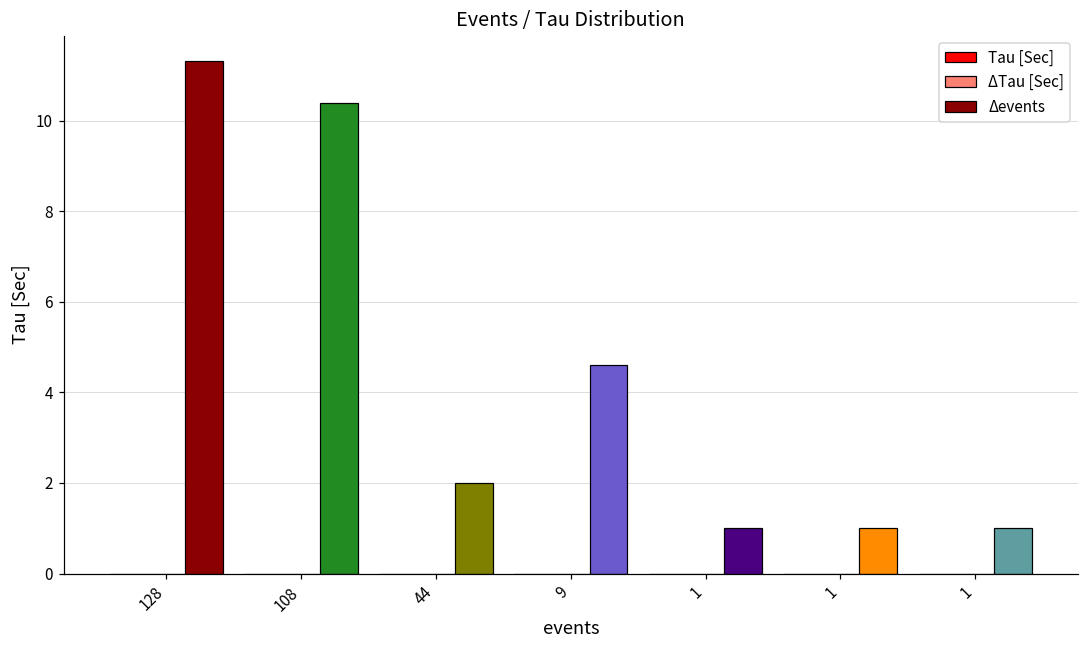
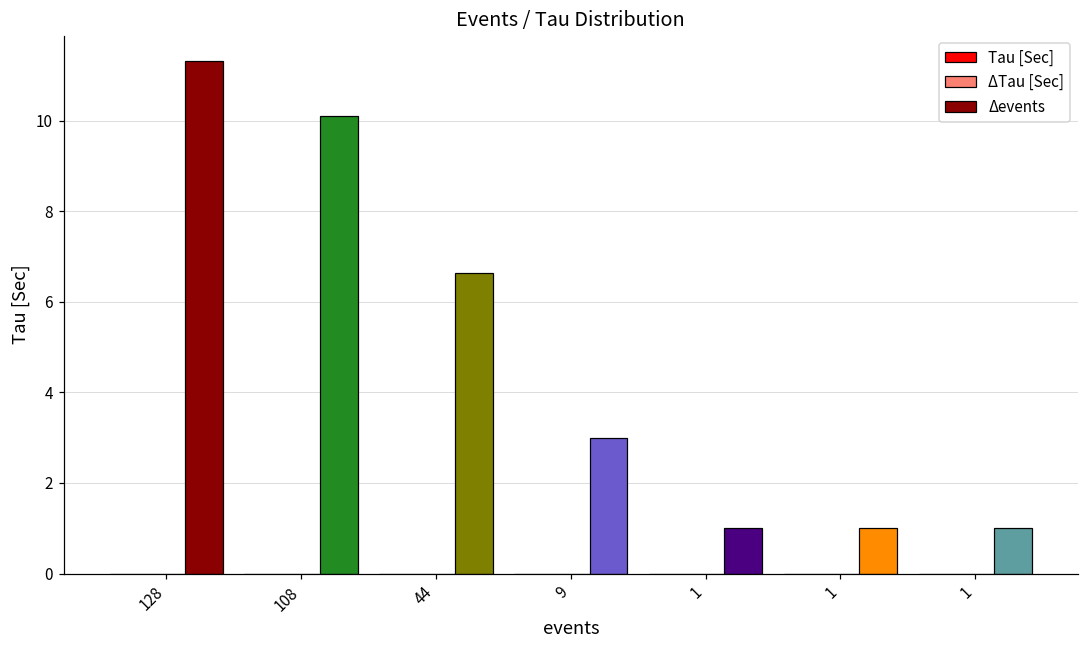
  {
    "Δevents": {
      "128": 11.3,
-     "108": 10.4,
-     "44": 2.0,
-     "9": 4.6
+     "108": 10.1,
+     "44": 6.6,
+     "9": 3.0
    }
  }
